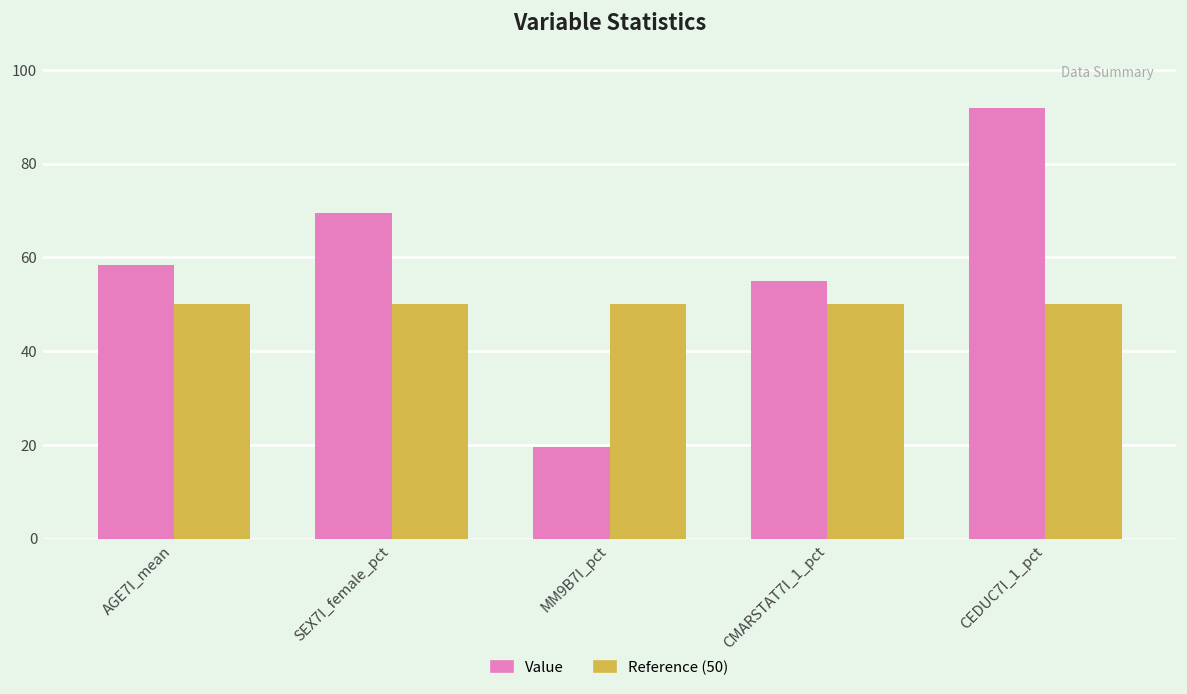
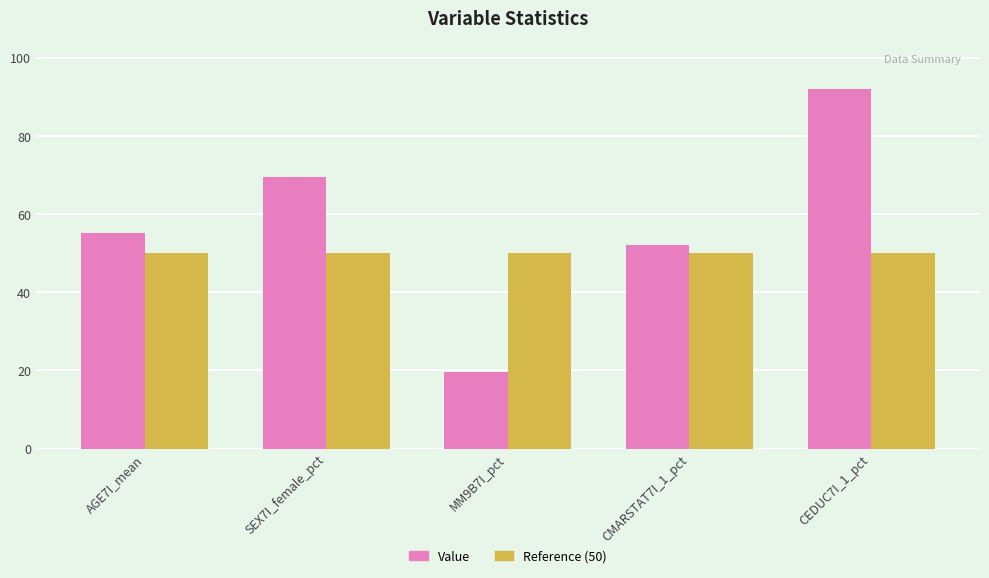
  {
    "Value": {
-     "AGE7I_mean": 58,
+     "AGE7I_mean": 55,
      "SEX7I_female_pct": 69,
      "MM9B7I_pct": 20,
-     "CMARSTAT7I_1_pct": 55,
+     "CMARSTAT7I_1_pct": 52,
      "CEDUC7I_1_pct": 92
    },
    "Reference (50)": {
      "AGE7I_mean": 50,
      "SEX7I_female_pct": 50,
      "MM9B7I_pct": 50,
      "CMARSTAT7I_1_pct": 50,
      "CEDUC7I_1_pct": 50
    }
  }
